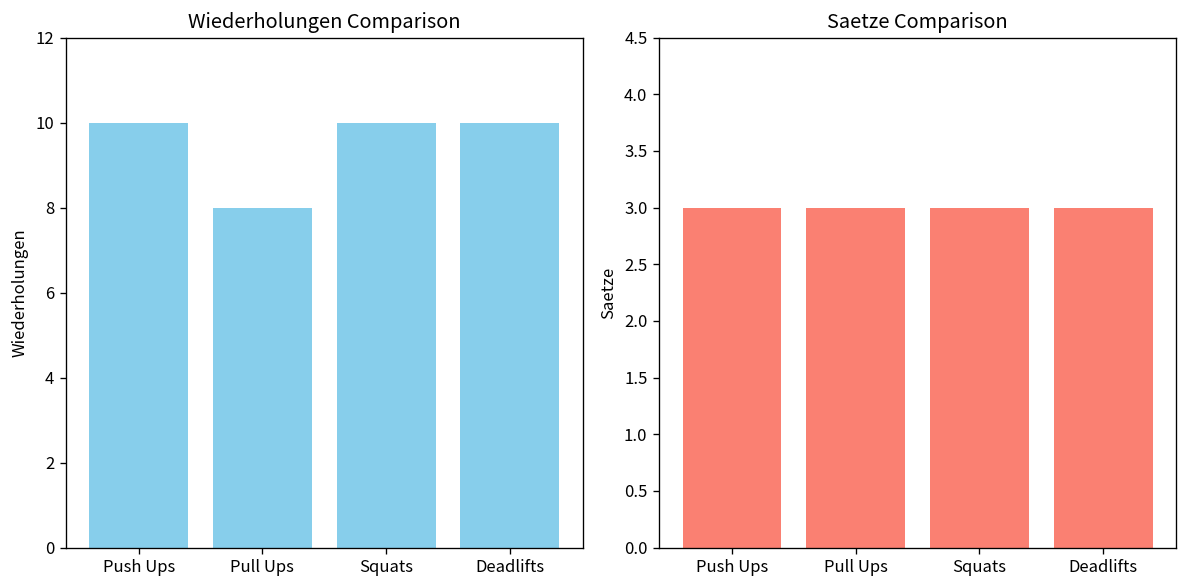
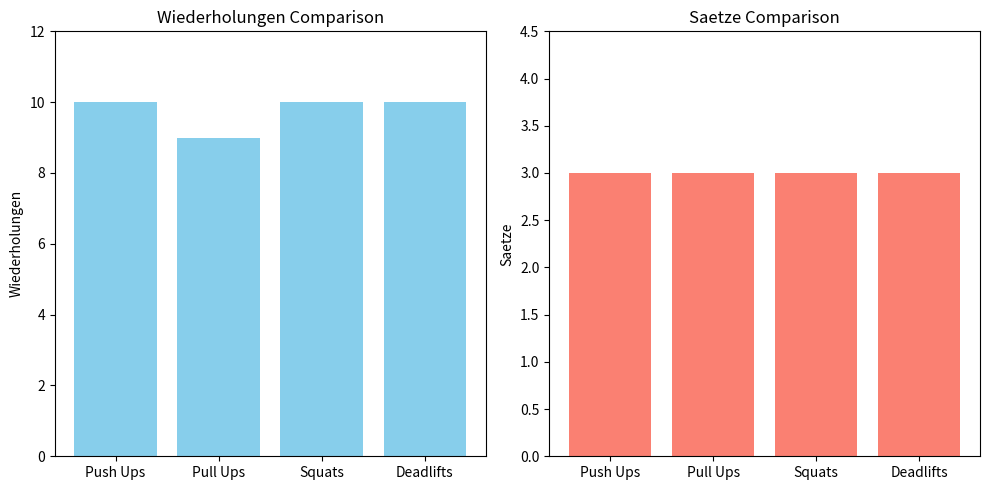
  {
    "Wiederholungen Comparison": {
      "Push Ups": 10,
-     "Pull Ups": 8,
+     "Pull Ups": 9,
      "Squats": 10,
      "Deadlifts": 10
    },
    "Saetze Comparison": {
      "Push Ups": 3.0,
      "Pull Ups": 3.0,
      "Squats": 3.0,
      "Deadlifts": 3.0
    }
  }
